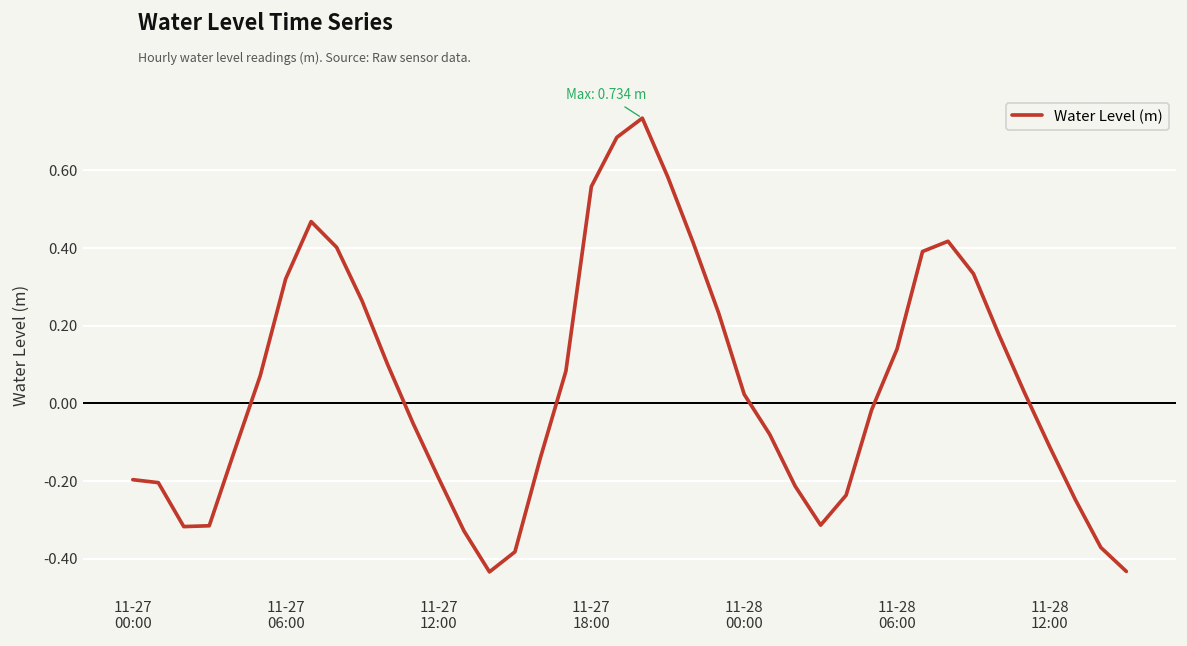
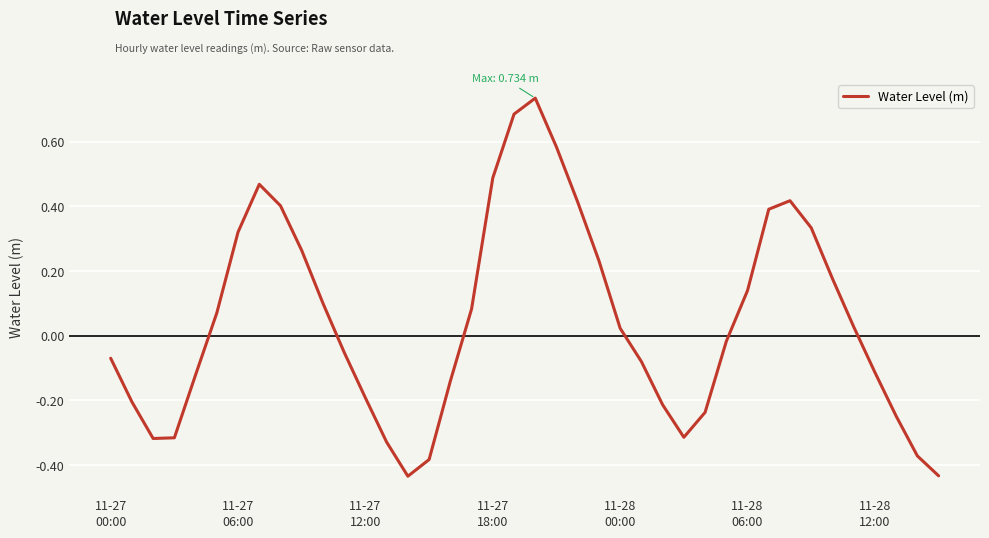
  {
-   "11-27 00:00": -0.20,
+   "11-27 00:00": -0.07,
    "11-27 06:00": 0.32,
    "11-27 12:00": -0.19,
-   "11-27 18:00": 0.56,
+   "11-27 18:00": 0.49,
    "11-28 00:00": 0.02,
    "11-28 06:00": 0.14,
    "11-28 12:00": -0.11
  }
